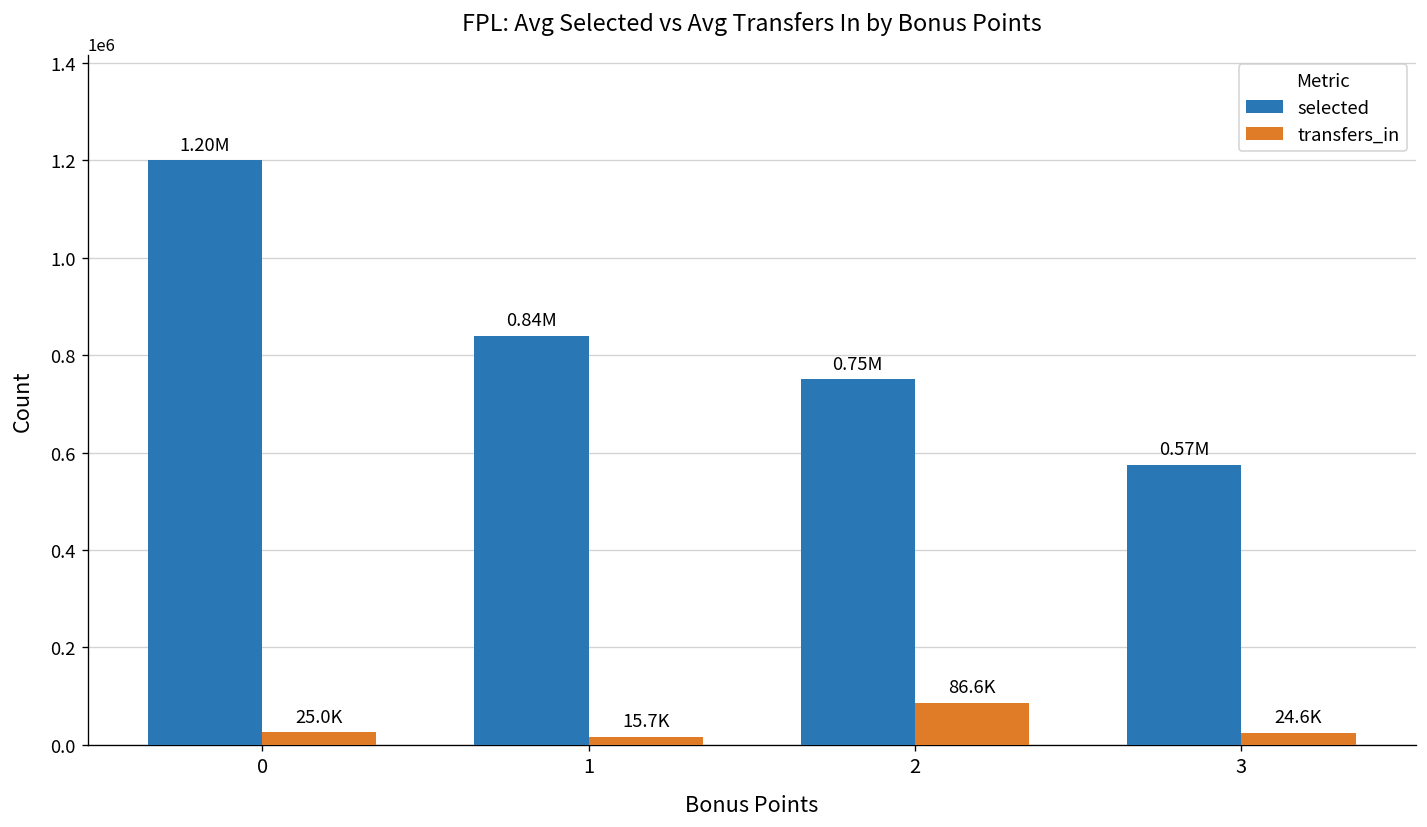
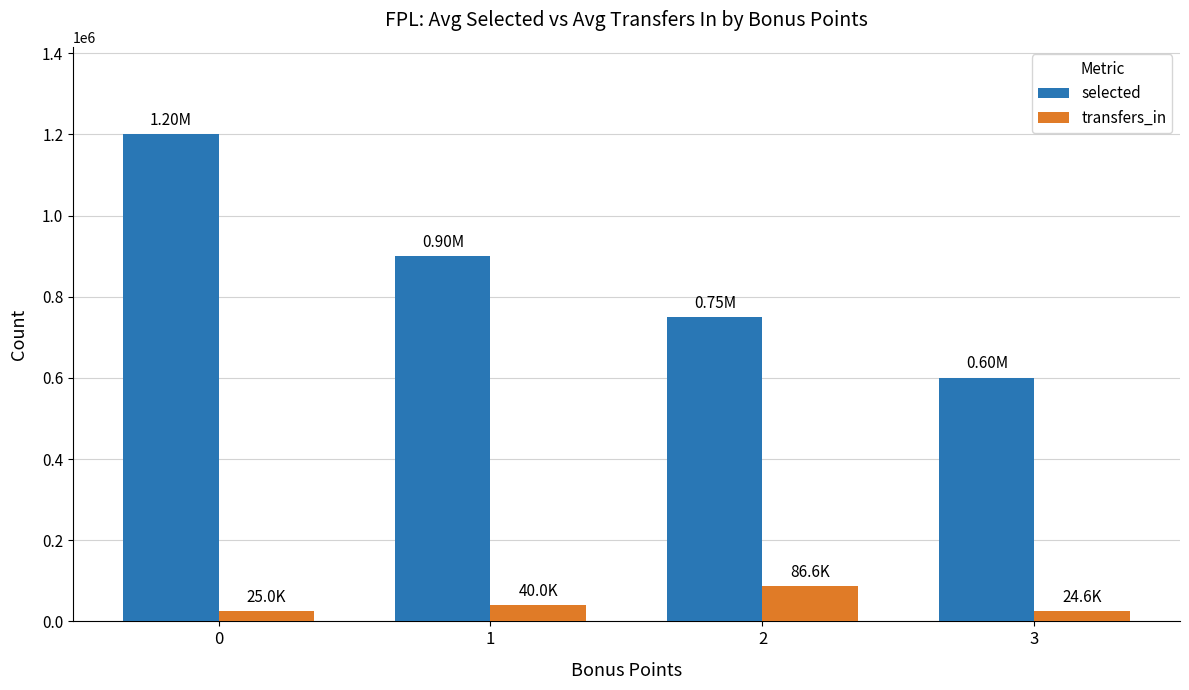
  {
    "selected": {
      "0": "1.20M",
-     "1": "0.84M",
+     "1": "0.90M",
      "2": "0.75M",
-     "3": "0.57M"
+     "3": "0.60M"
    },
    "transfers_in": {
      "0": "25.0K",
-     "1": "15.7K",
+     "1": "40.0K",
      "2": "86.6K",
      "3": "24.6K"
    }
  }
